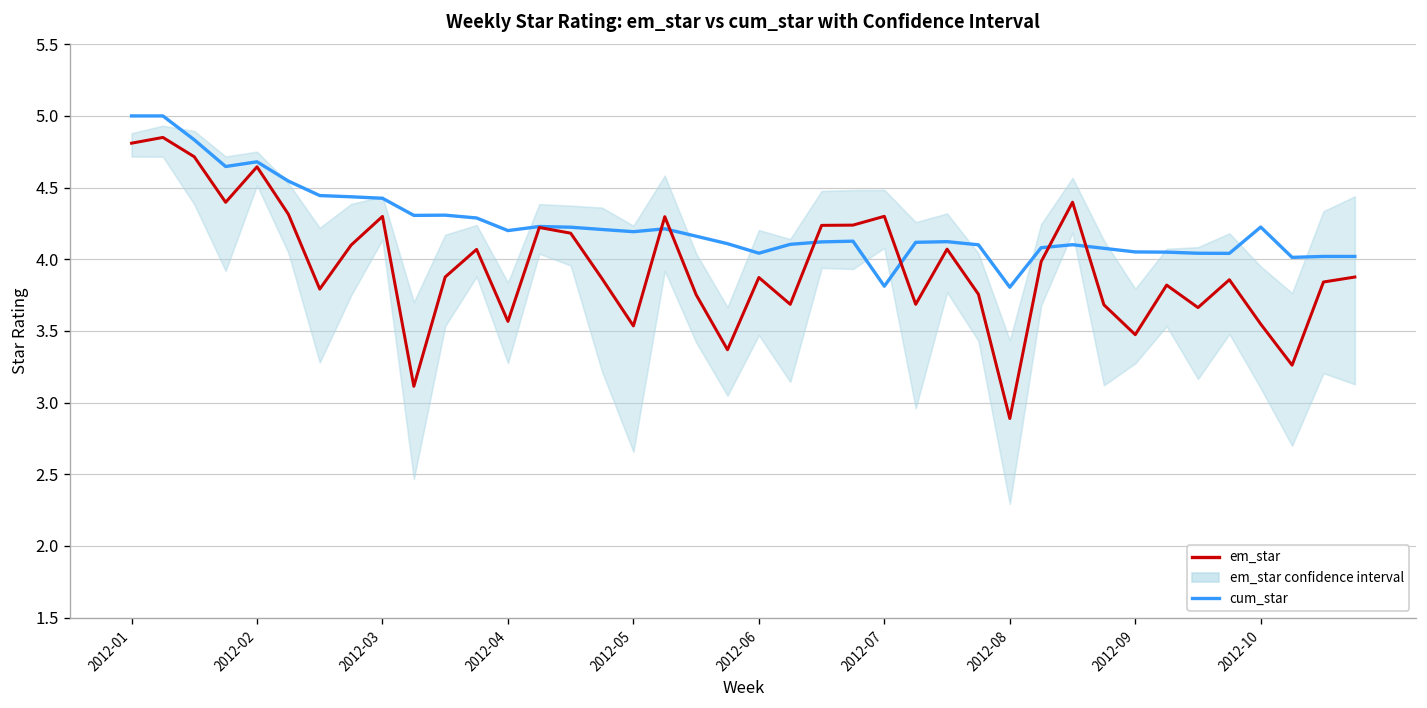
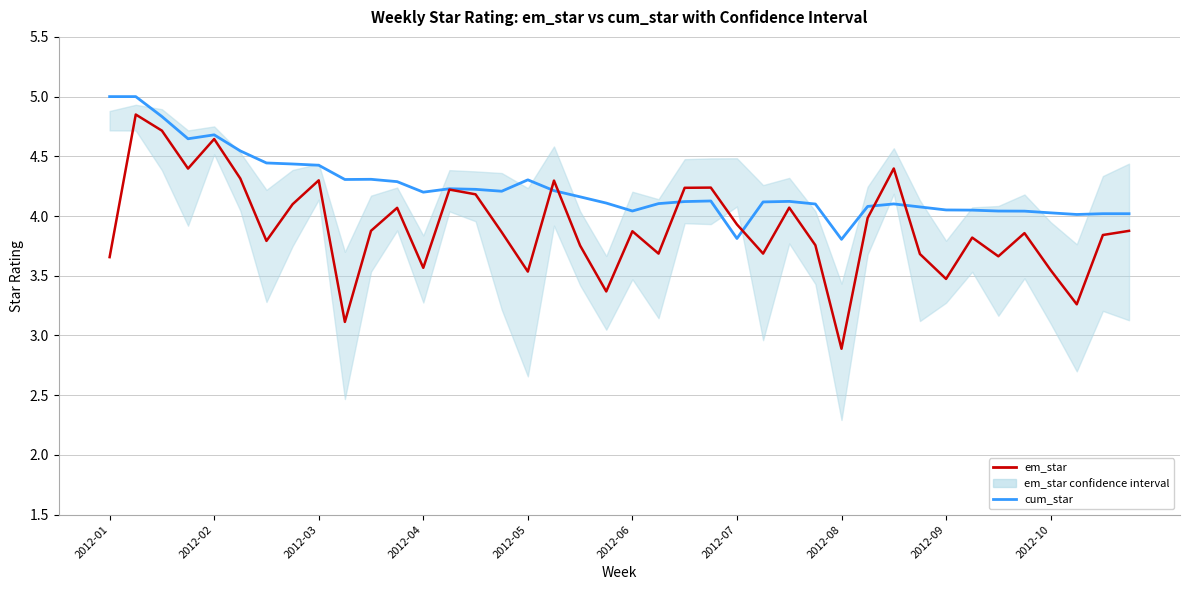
  {
    "cum_star": {
      "2012-01": 5.00,
      "2012-02": 4.68,
      "2012-04": 4.20,
-     "2012-05": 4.19,
+     "2012-05": 4.30,
      "2012-06": 4.04,
      "2012-07": 3.81,
      "2012-08": 3.81,
      "2012-09": 4.05,
-     "2012-10": 4.22
+     "2012-10": 4.03
    },
    "em_star": {
-     "2012-01": 4.81,
+     "2012-01": 3.66,
      "2012-02": 4.64,
      "2012-03": 4.30,
      "2012-04": 3.57,
      "2012-05": 3.53,
      "2012-06": 3.87,
-     "2012-07": 4.30,
+     "2012-07": 3.93,
      "2012-08": 2.89,
      "2012-09": 3.47,
      "2012-10": 3.55
    }
  }
